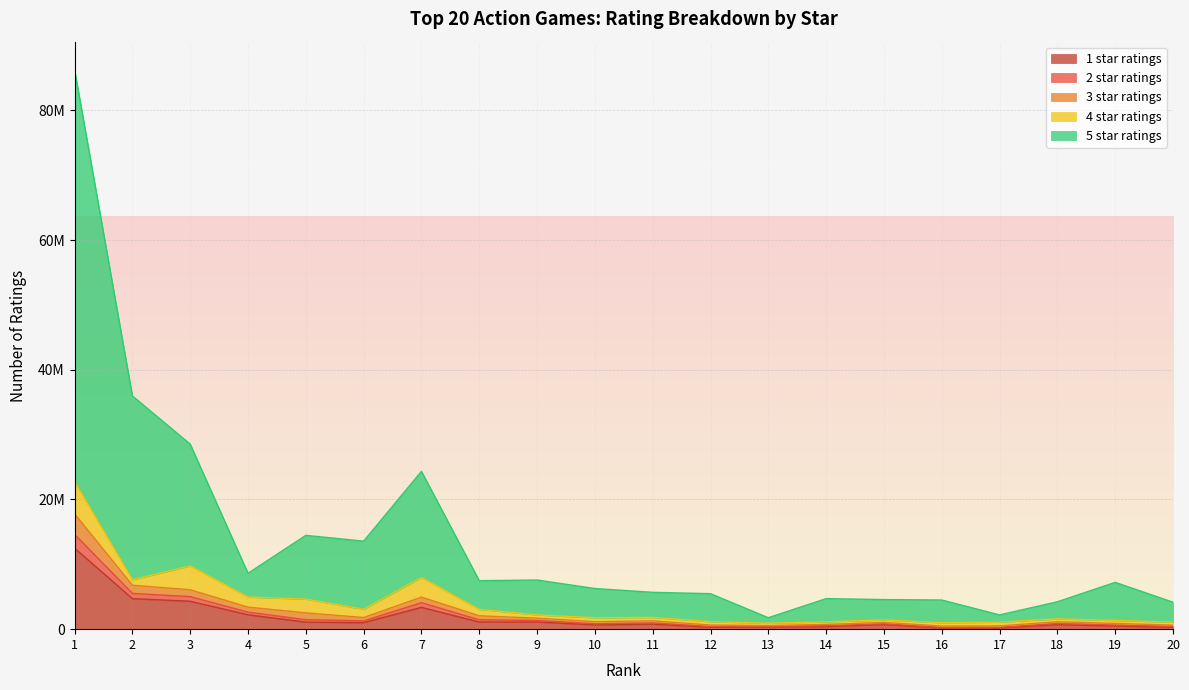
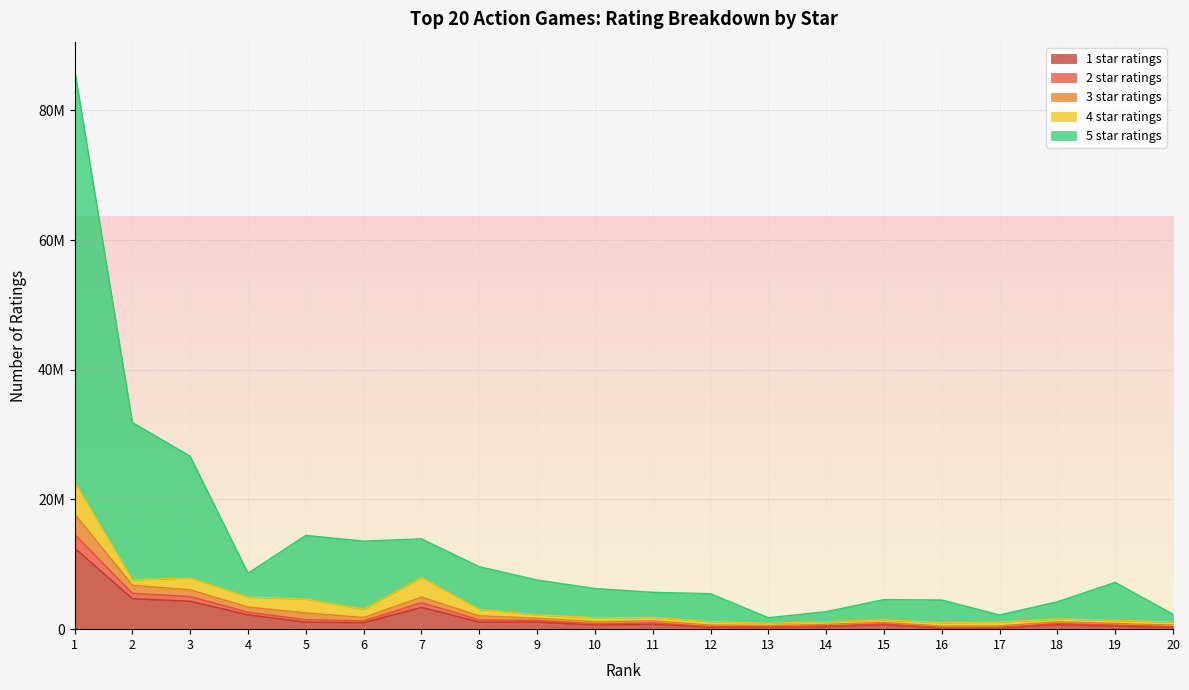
  {
    "4 star ratings": {
      "1": 5000000,
      "2": 1000000,
-     "3": 4000000,
+     "3": 2000000,
      "4": 2000000,
      "5": 2000000,
      "6": 1000000,
      "7": 3000000,
      "8": 1000000,
      "9": 1000000,
      "10": 1000000,
      "11": 1000000,
      "12": 1000000,
      "14": 0,
      "15": 0,
      "16": 1000000,
      "17": 1000000,
      "18": 0,
      "19": 0,
      "20": 0
    },
    "5 star ratings": {
      "1": 64000000,
-     "2": 28000000,
+     "2": 24000000,
      "3": 19000000,
      "4": 4000000,
      "5": 10000000,
      "6": 11000000,
-     "7": 16000000,
-     "8": 4000000,
+     "7": 6000000,
+     "8": 7000000,
      "9": 5000000,
      "10": 5000000,
      "11": 4000000,
      "12": 4000000,
      "13": 1000000,
-     "14": 4000000,
+     "14": 2000000,
      "15": 3000000,
      "16": 3000000,
      "17": 1000000,
      "18": 3000000,
      "19": 6000000,
-     "20": 3000000
+     "20": 1000000
    }
  }
